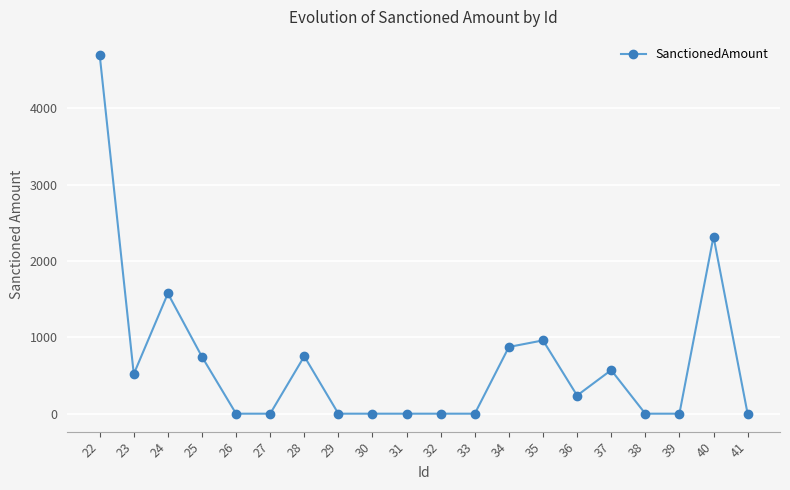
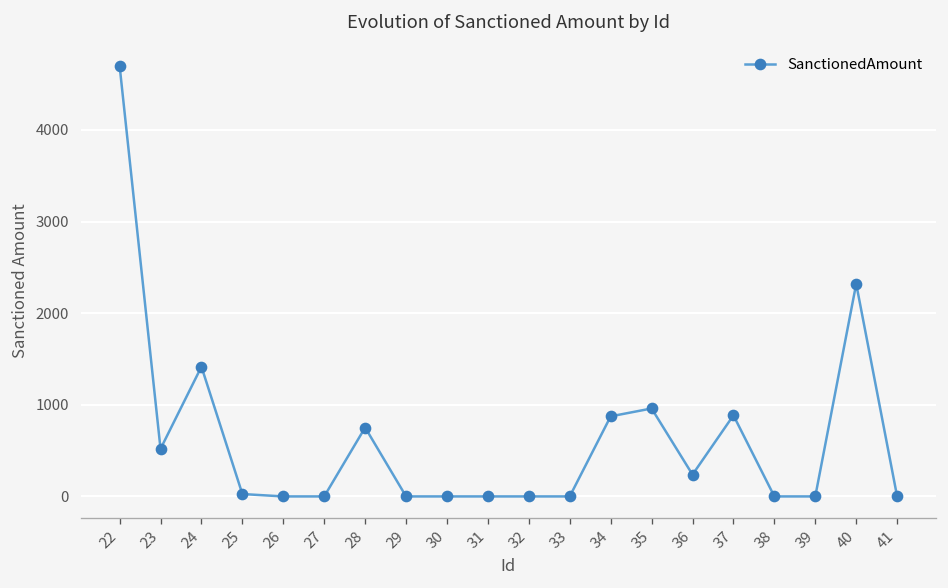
  {
    "22": 4700,
    "23": 500,
-   "24": 1600,
-   "25": 700,
+   "24": 1400,
+   "25": 0,
    "26": 0,
    "27": 0,
    "28": 800,
    "29": 0,
    "30": 0,
    "31": 0,
    "32": 0,
    "33": 0,
    "34": 900,
    "35": 1000,
    "36": 200,
-   "37": 600,
+   "37": 900,
    "38": 0,
    "39": 0,
    "40": 2300,
    "41": 0
  }
